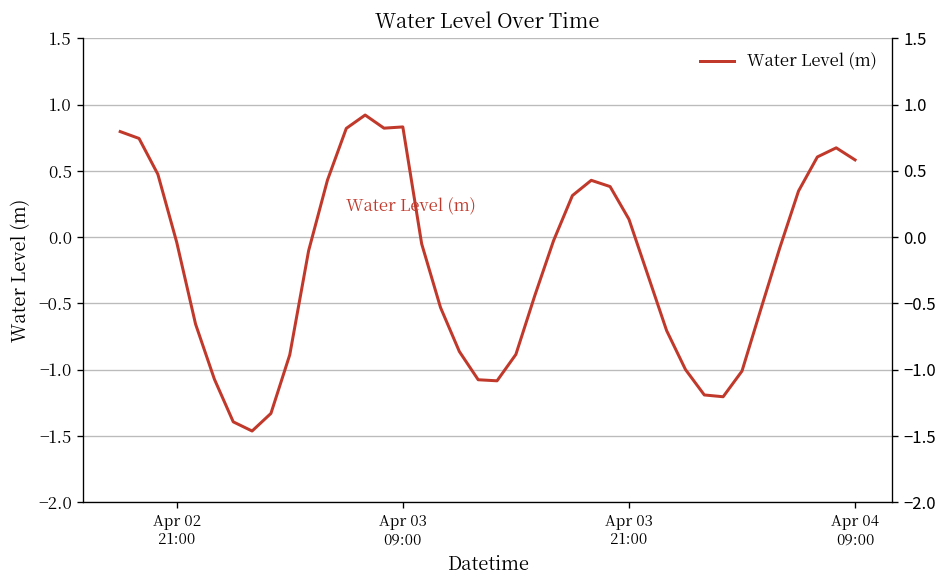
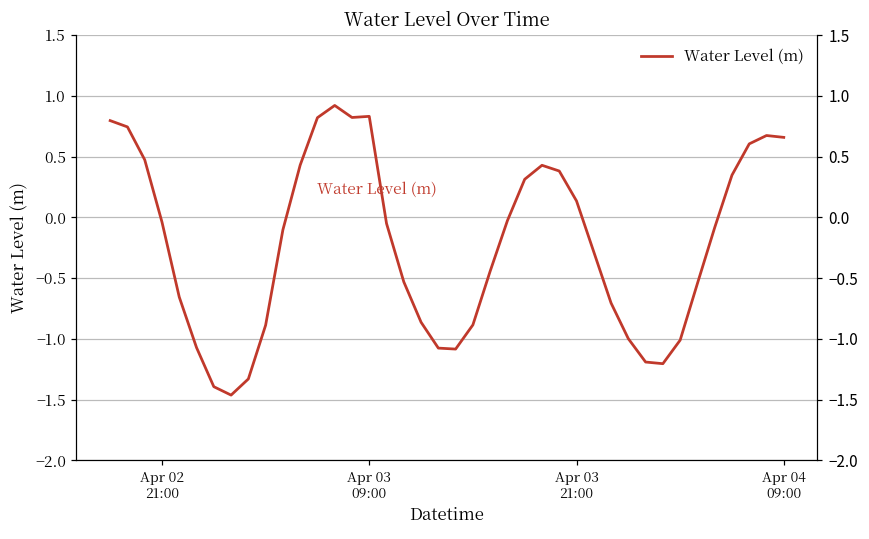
  {
    "Apr 02 21:00": -0.04,
    "Apr 03 09:00": 0.83,
    "Apr 03 21:00": 0.13,
-   "Apr 04 09:00": 0.58
+   "Apr 04 09:00": 0.66
  }
